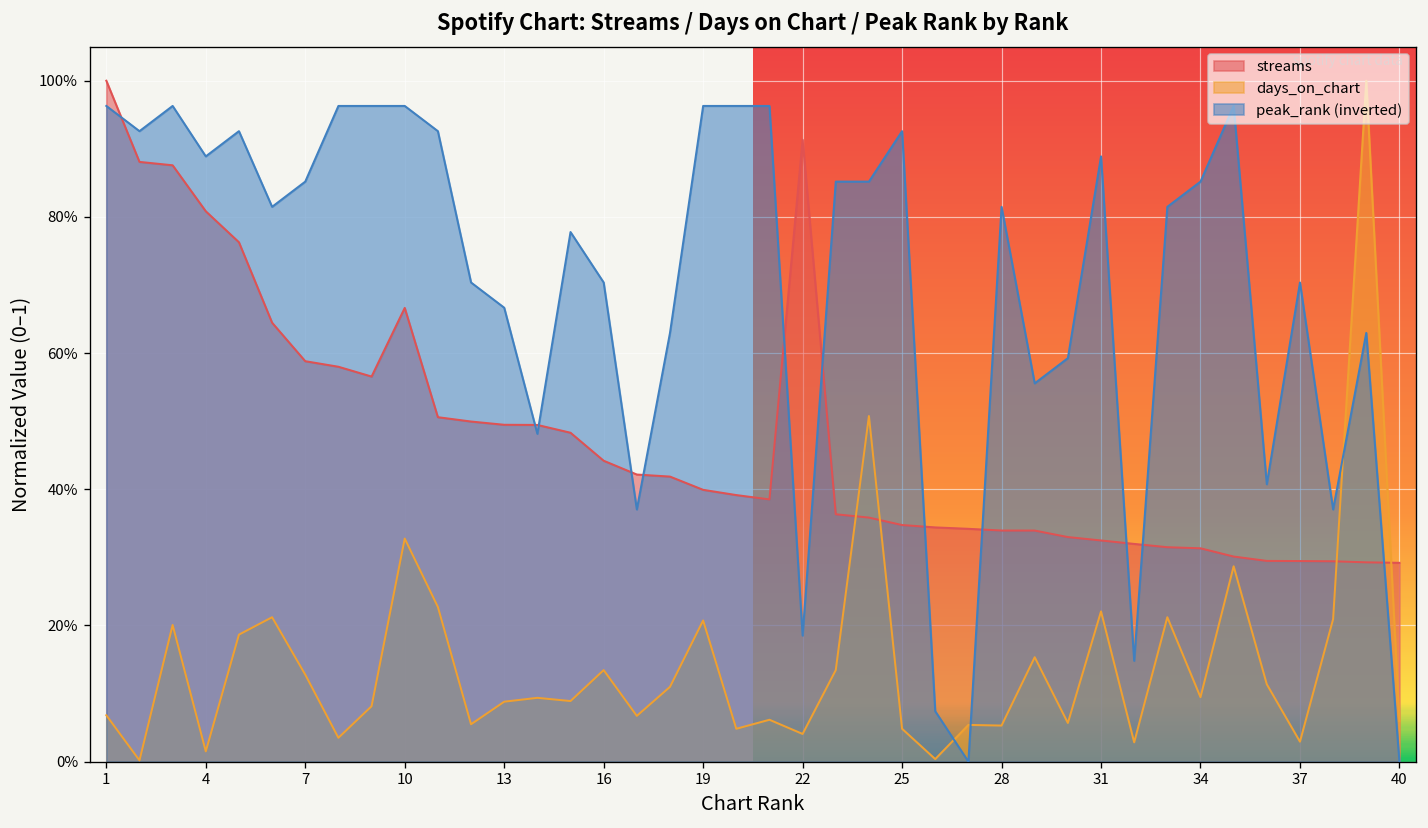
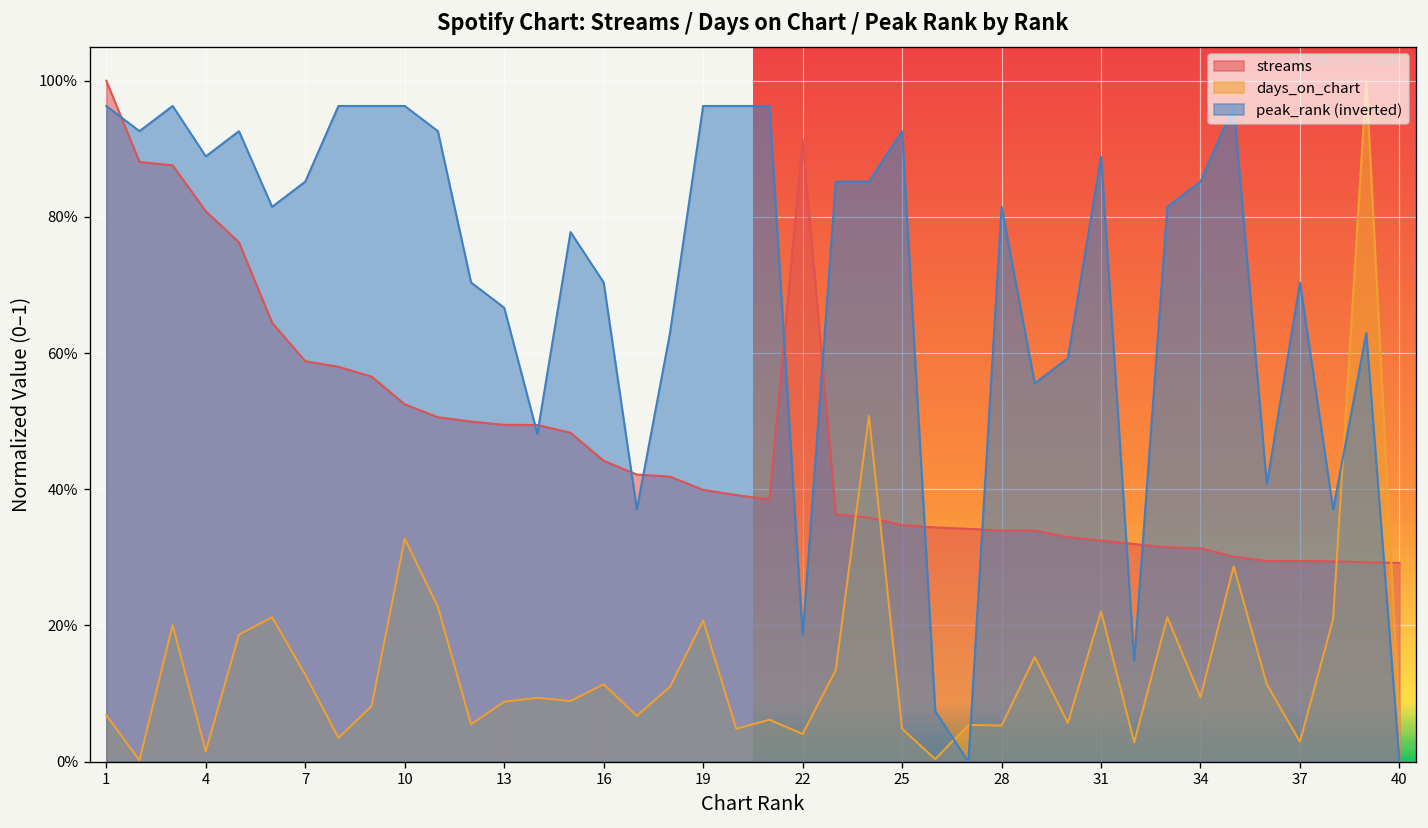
  {
    "streams": {
      "1": "100%",
      "4": "81%",
      "7": "59%",
-     "10": "67%",
+     "10": "52%",
      "13": "49%",
      "16": "44%",
      "19": "40%",
      "22": "91%",
      "25": "35%",
      "28": "34%",
      "31": "32%",
      "34": "31%",
      "37": "29%",
      "40": "29%"
    },
    "days_on_chart": {
      "1": "7%",
      "4": "2%",
      "7": "13%",
      "10": "33%",
      "13": "9%",
-     "16": "13%",
+     "16": "11%",
      "19": "21%",
      "22": "4%",
      "25": "5%",
      "28": "5%",
      "31": "22%",
      "34": "9%",
      "37": "3%",
      "40": "6%"
    },
    "peak_rank (inverted)": {
      "1": "96%",
      "4": "89%",
      "7": "85%",
      "10": "96%",
      "13": "67%",
      "16": "70%",
      "19": "96%",
      "22": "19%",
      "25": "93%",
      "28": "81%",
      "31": "89%",
      "34": "85%",
      "37": "70%",
      "40": "0%"
    }
  }
